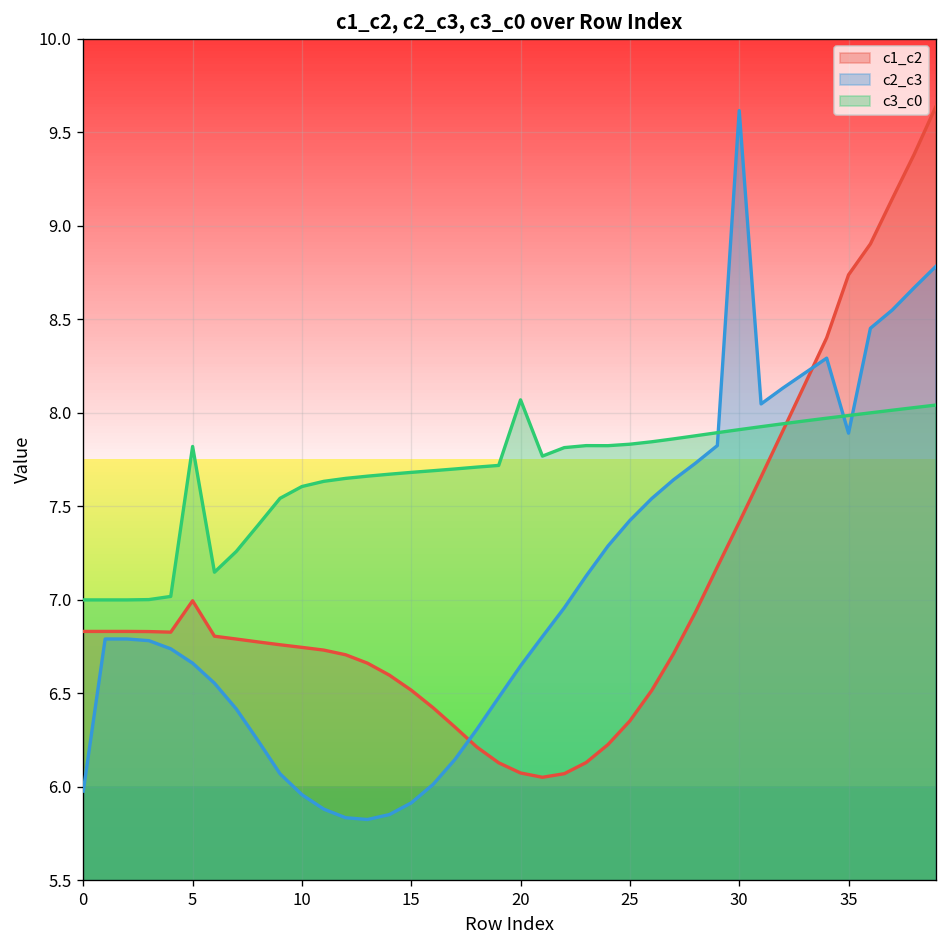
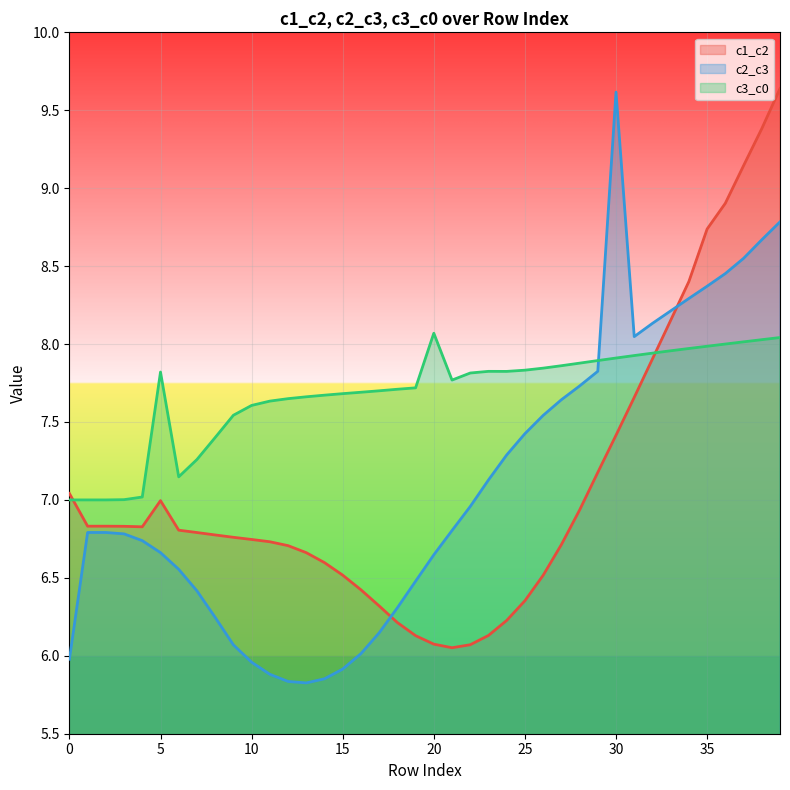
  {
    "c1_c2": {
-     "0": 6.83,
+     "0": 7.04,
      "5": 7.00,
      "10": 6.75,
      "15": 6.52,
      "20": 6.07,
      "25": 6.35,
      "30": 7.42,
      "35": 8.74
    },
    "c2_c3": {
      "5": 6.66,
      "20": 6.65,
      "25": 7.42,
      "30": 9.62,
-     "35": 7.89
+     "35": 8.37
    },
    "c3_c0": {
      "0": 7.00,
      "5": 7.82,
      "10": 7.61,
      "15": 7.68,
      "20": 8.07,
      "25": 7.83,
      "30": 7.91,
      "35": 7.99
    }
  }
